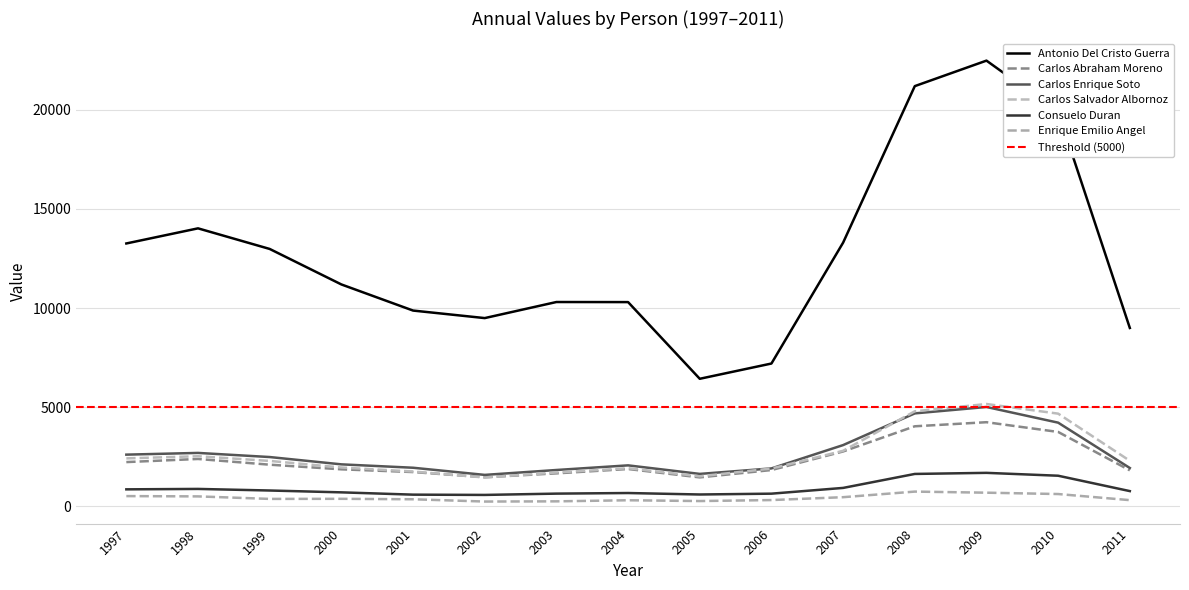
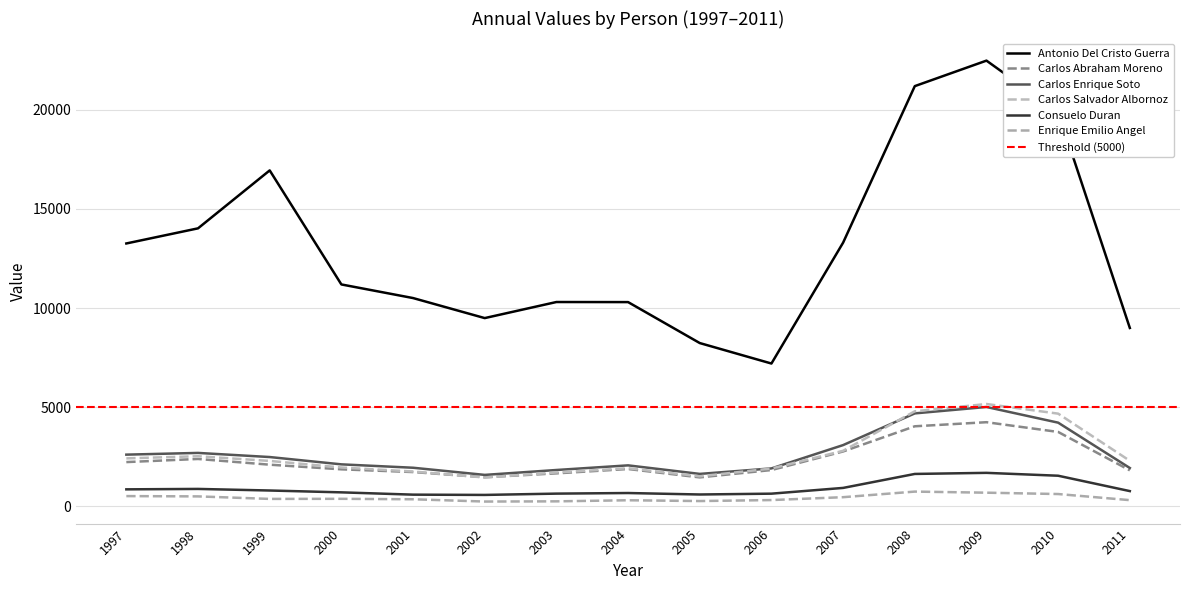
  {
    "Antonio Del Cristo Guerra": {
      "1997": 13300,
      "1998": 14000,
-     "1999": 13000,
+     "1999": 16900,
      "2000": 11200,
-     "2001": 9900,
+     "2001": 10500,
      "2002": 9500,
      "2003": 10300,
      "2004": 10300,
-     "2005": 6400,
+     "2005": 8200,
      "2006": 7200,
      "2007": 13300,
      "2008": 21200,
      "2009": 22500,
      "2011": 9000
    }
  }
